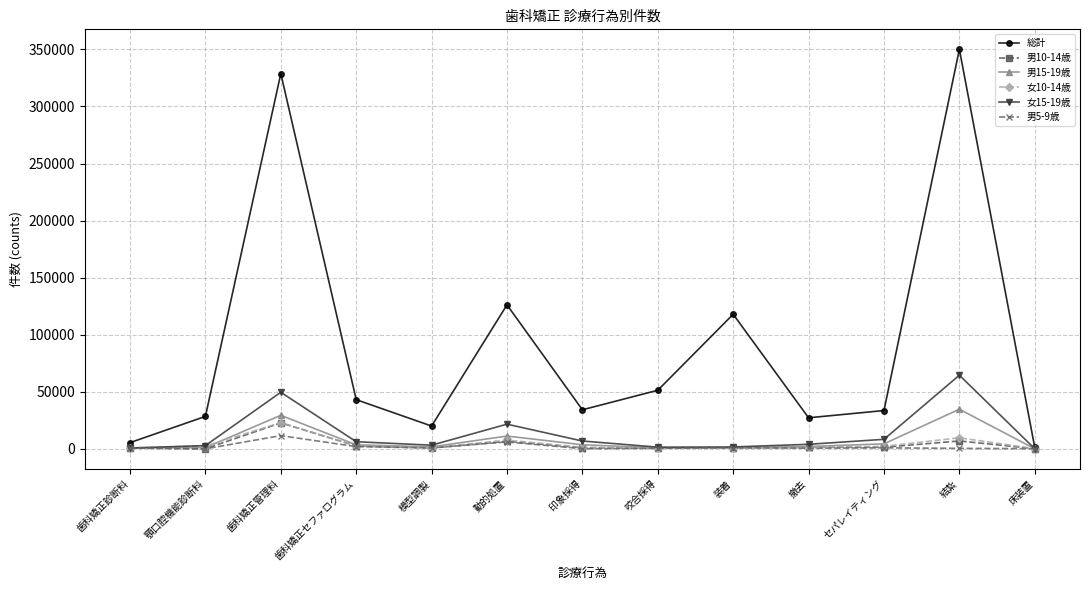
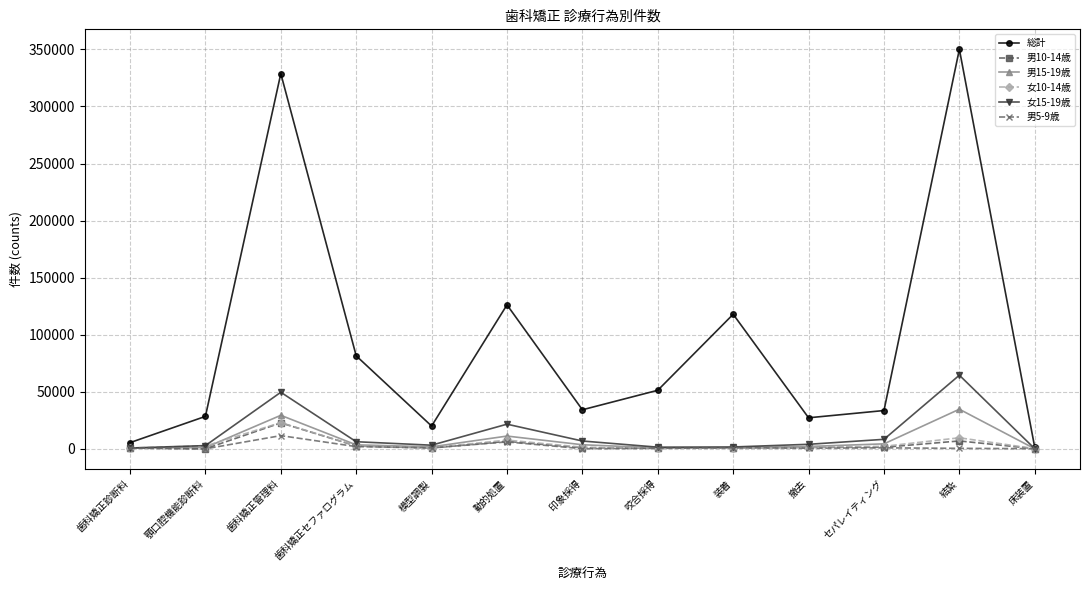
  {
    "総計": {
      "歯科矯正診断料": 5000,
      "顎口腔機能診断料": 28000,
      "歯科矯正管理料": 329000,
-     "歯科矯正セファログラム": 43000,
+     "歯科矯正セファログラム": 82000,
      "模型調製": 20000,
      "動的処置": 126000,
      "印象採得": 34000,
      "咬合採得": 51000,
      "装着": 118000,
      "撤去": 27000,
      "セパレイティング": 34000,
      "結紮": 350000
    }
  }
